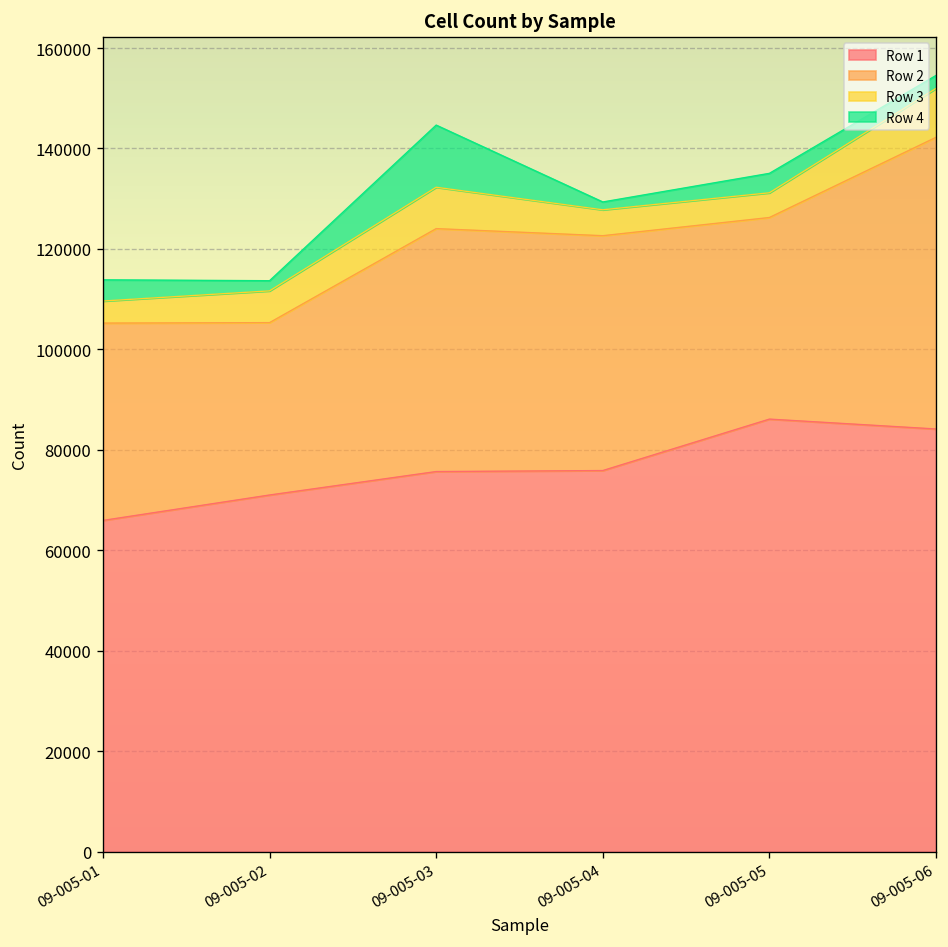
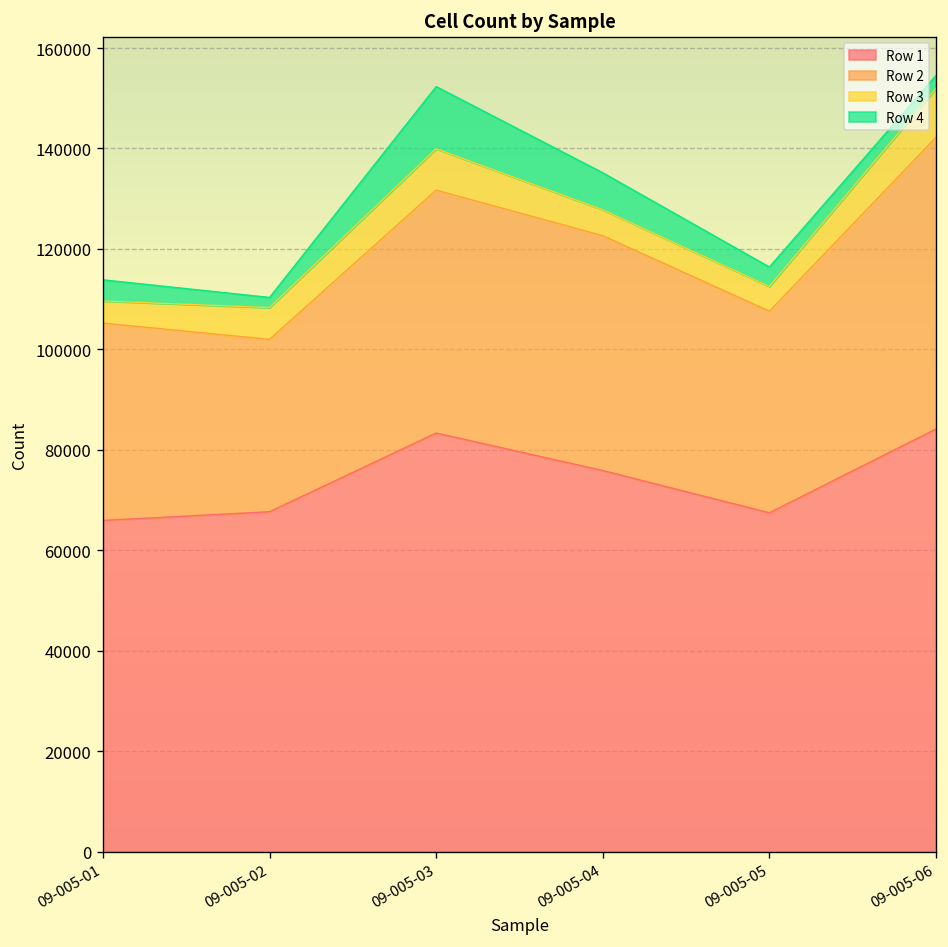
  {
    "Row 1": {
      "09-005-01": 66000,
-     "09-005-02": 71000,
-     "09-005-03": 76000,
+     "09-005-02": 68000,
+     "09-005-03": 83000,
      "09-005-04": 76000,
-     "09-005-05": 86000,
+     "09-005-05": 67000,
      "09-005-06": 84000
    },
    "Row 4": {
      "09-005-01": 4000,
      "09-005-02": 2000,
      "09-005-03": 12000,
-     "09-005-04": 2000,
+     "09-005-04": 7000,
      "09-005-05": 4000,
      "09-005-06": 3000
    }
  }
